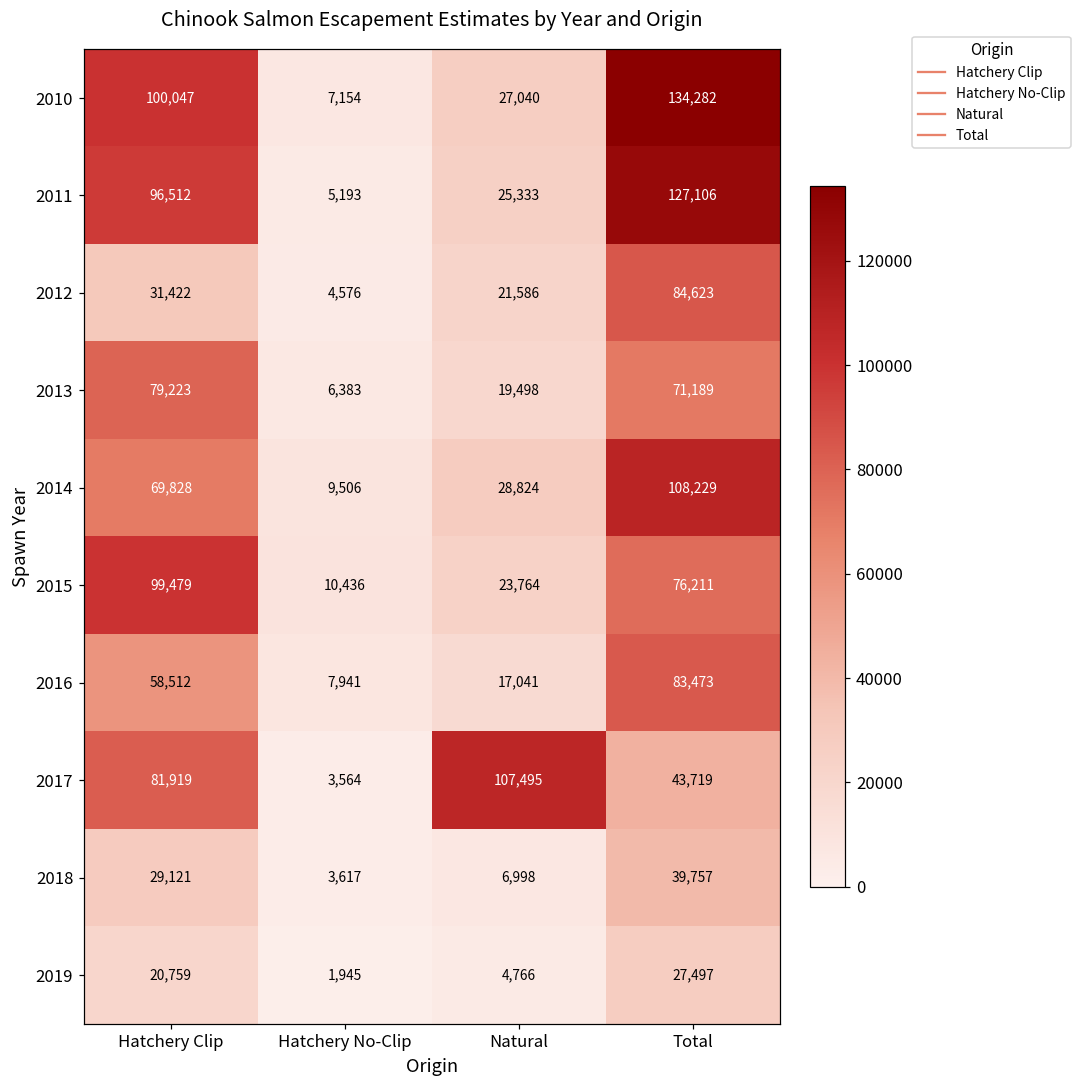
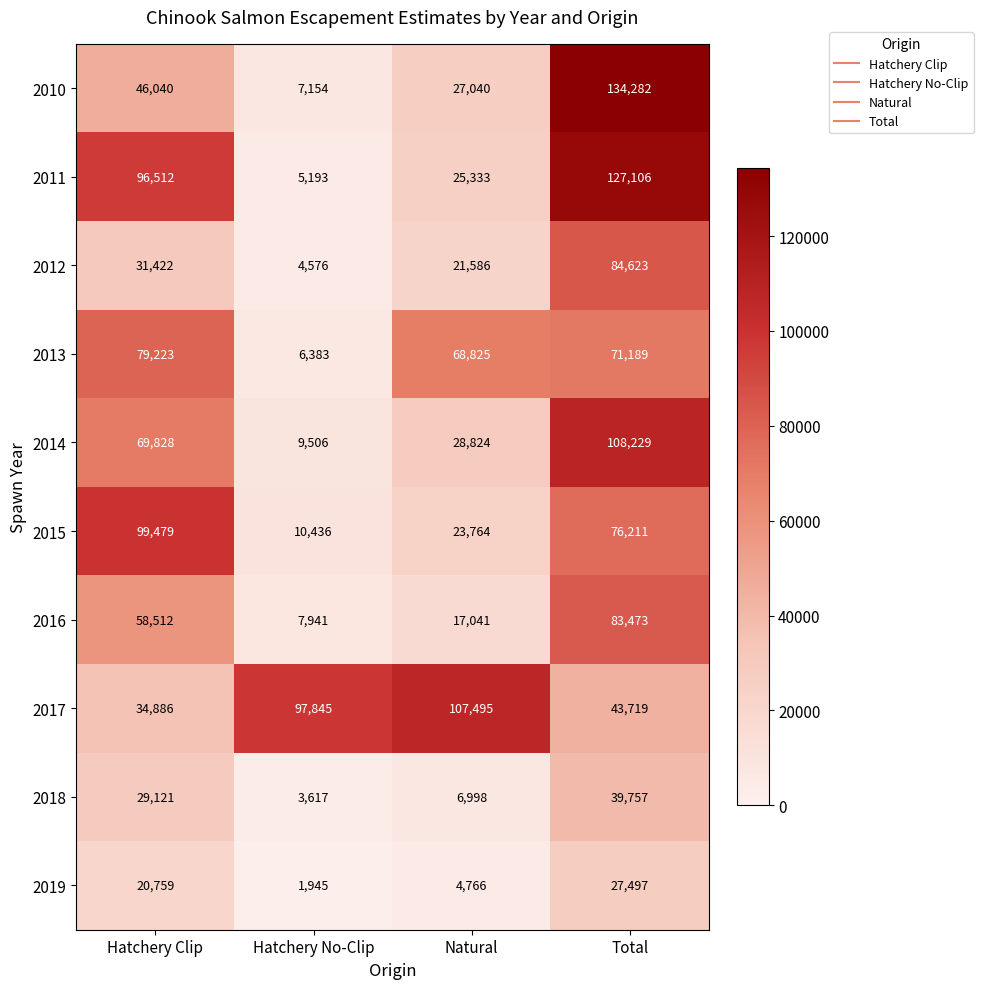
  {
    "2010": {
-     "Hatchery Clip": "100,047",
+     "Hatchery Clip": "46,040",
      "Hatchery No-Clip": "7,154",
      "Natural": "27,040",
      "Total": "134,282"
    },
    "2011": {
      "Hatchery Clip": "96,512",
      "Hatchery No-Clip": "5,193",
      "Natural": "25,333",
      "Total": "127,106"
    },
    "2012": {
      "Hatchery Clip": "31,422",
      "Hatchery No-Clip": "4,576",
      "Natural": "21,586",
      "Total": "84,623"
    },
    "2013": {
      "Hatchery Clip": "79,223",
      "Hatchery No-Clip": "6,383",
-     "Natural": "19,498",
+     "Natural": "68,825",
      "Total": "71,189"
    },
    "2014": {
      "Hatchery Clip": "69,828",
      "Hatchery No-Clip": "9,506",
      "Natural": "28,824",
      "Total": "108,229"
    },
    "2015": {
      "Hatchery Clip": "99,479",
      "Hatchery No-Clip": "10,436",
      "Natural": "23,764",
      "Total": "76,211"
    },
    "2016": {
      "Hatchery Clip": "58,512",
      "Hatchery No-Clip": "7,941",
      "Natural": "17,041",
      "Total": "83,473"
    },
    "2017": {
-     "Hatchery Clip": "81,919",
-     "Hatchery No-Clip": "3,564",
+     "Hatchery Clip": "34,886",
+     "Hatchery No-Clip": "97,845",
      "Natural": "107,495",
      "Total": "43,719"
    },
    "2018": {
      "Hatchery Clip": "29,121",
      "Hatchery No-Clip": "3,617",
      "Natural": "6,998",
      "Total": "39,757"
    },
    "2019": {
      "Hatchery Clip": "20,759",
      "Hatchery No-Clip": "1,945",
      "Natural": "4,766",
      "Total": "27,497"
    }
  }
